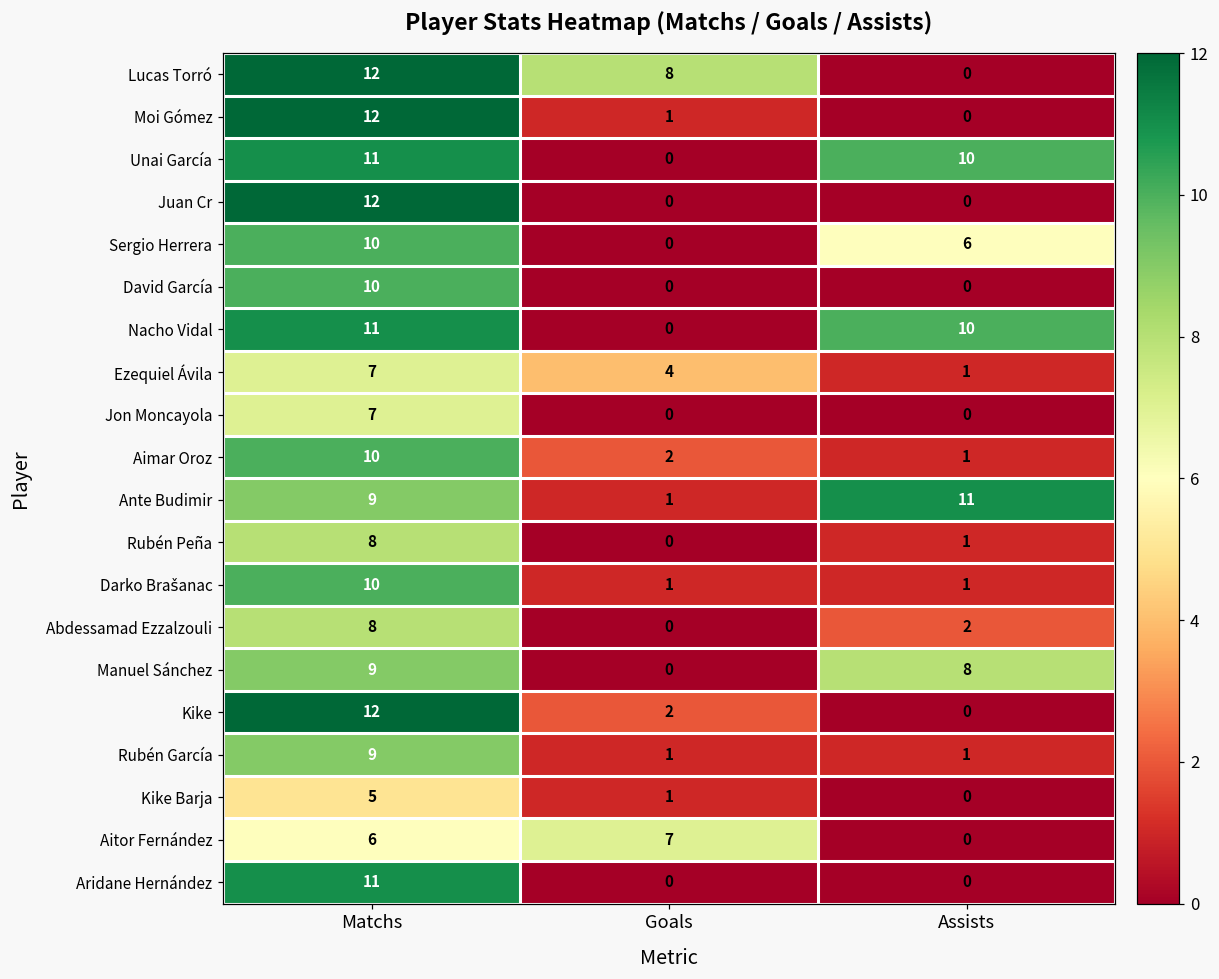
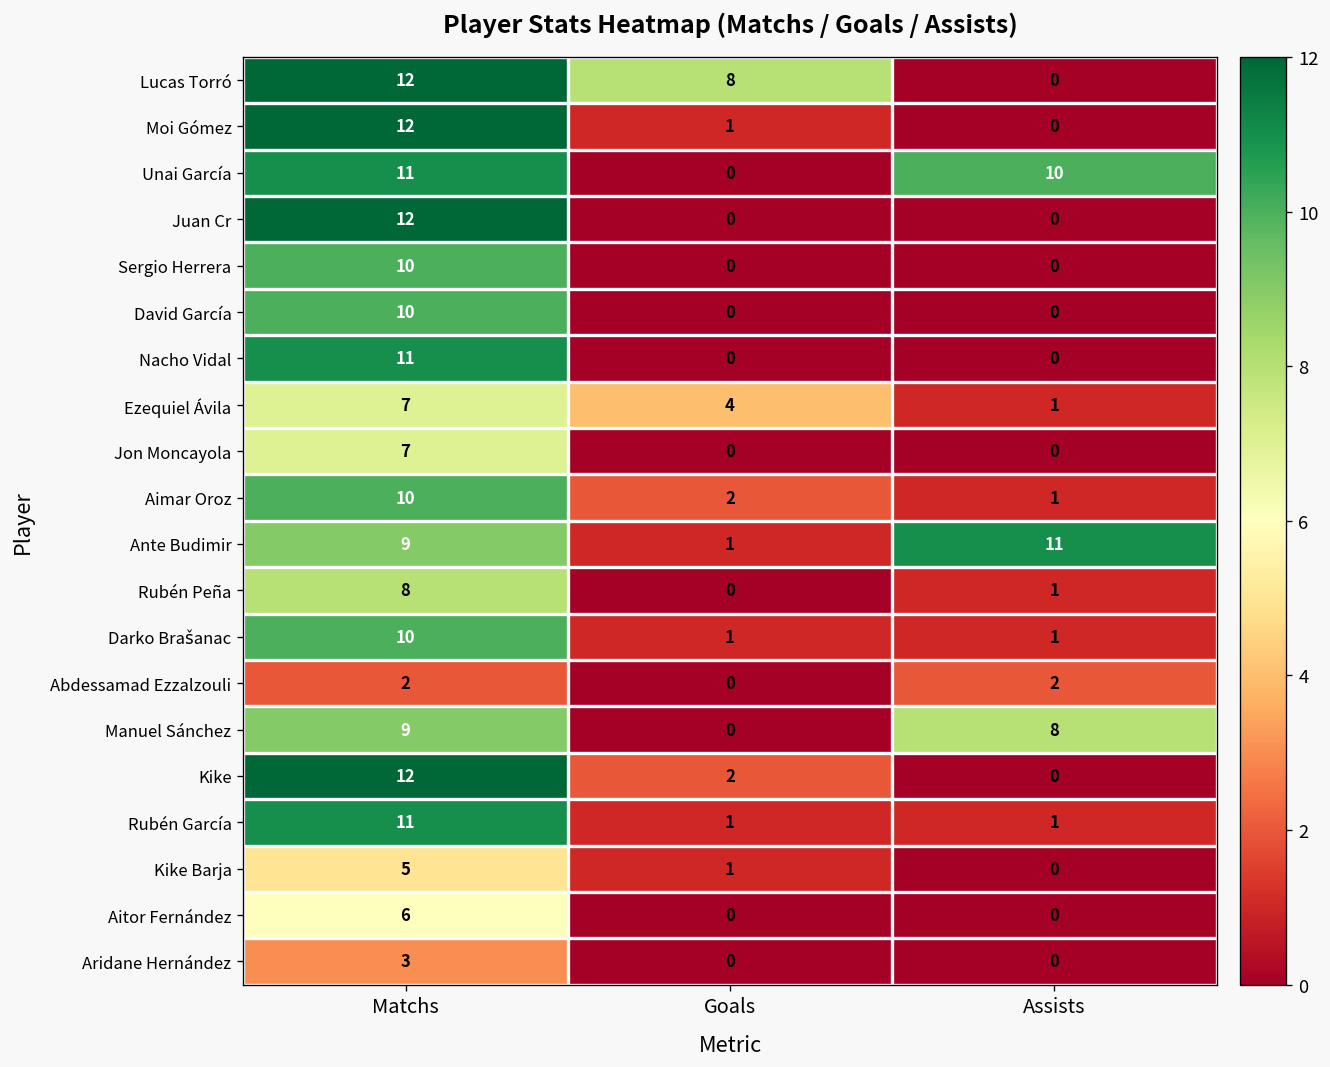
  {
    "Lucas Torró": {
      "Matchs": 12,
      "Goals": 8,
      "Assists": 0
    },
    "Moi Gómez": {
      "Matchs": 12,
      "Goals": 1,
      "Assists": 0
    },
    "Unai García": {
      "Matchs": 11,
      "Goals": 0,
      "Assists": 10
    },
    "Juan Cr": {
      "Matchs": 12,
      "Goals": 0,
      "Assists": 0
    },
    "Sergio Herrera": {
      "Matchs": 10,
      "Goals": 0,
-     "Assists": 6
+     "Assists": 0
    },
    "David García": {
      "Matchs": 10,
      "Goals": 0,
      "Assists": 0
    },
    "Nacho Vidal": {
      "Matchs": 11,
      "Goals": 0,
-     "Assists": 10
+     "Assists": 0
    },
    "Ezequiel Ávila": {
      "Matchs": 7,
      "Goals": 4,
      "Assists": 1
    },
    "Jon Moncayola": {
      "Matchs": 7,
      "Goals": 0,
      "Assists": 0
    },
    "Aimar Oroz": {
      "Matchs": 10,
      "Goals": 2,
      "Assists": 1
    },
    "Ante Budimir": {
      "Matchs": 9,
      "Goals": 1,
      "Assists": 11
    },
    "Rubén Peña": {
      "Matchs": 8,
      "Goals": 0,
      "Assists": 1
    },
    "Darko Brašanac": {
      "Matchs": 10,
      "Goals": 1,
      "Assists": 1
    },
    "Abdessamad Ezzalzouli": {
-     "Matchs": 8,
+     "Matchs": 2,
      "Goals": 0,
      "Assists": 2
    },
    "Manuel Sánchez": {
      "Matchs": 9,
      "Goals": 0,
      "Assists": 8
    },
    "Kike": {
      "Matchs": 12,
      "Goals": 2,
      "Assists": 0
    },
    "Rubén García": {
-     "Matchs": 9,
+     "Matchs": 11,
      "Goals": 1,
      "Assists": 1
    },
    "Kike Barja": {
      "Matchs": 5,
      "Goals": 1,
      "Assists": 0
    },
    "Aitor Fernández": {
      "Matchs": 6,
-     "Goals": 7,
+     "Goals": 0,
      "Assists": 0
    },
    "Aridane Hernández": {
-     "Matchs": 11,
+     "Matchs": 3,
      "Goals": 0,
      "Assists": 0
    }
  }
